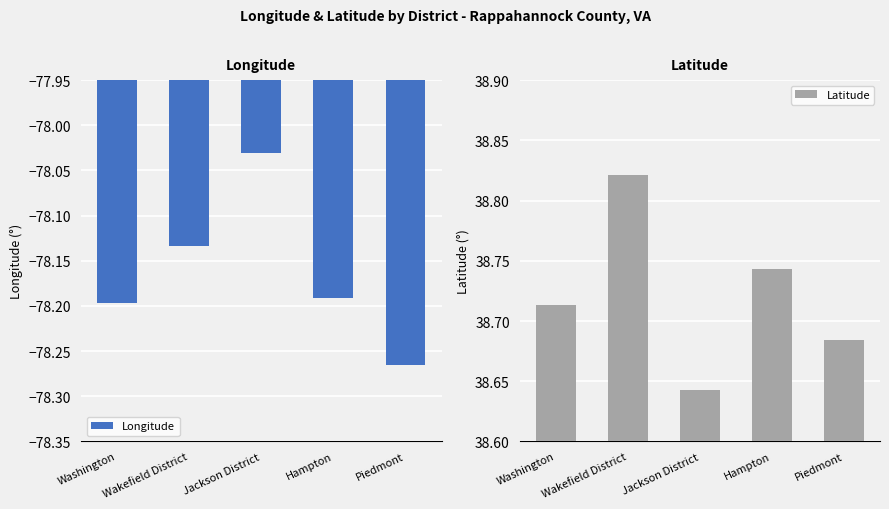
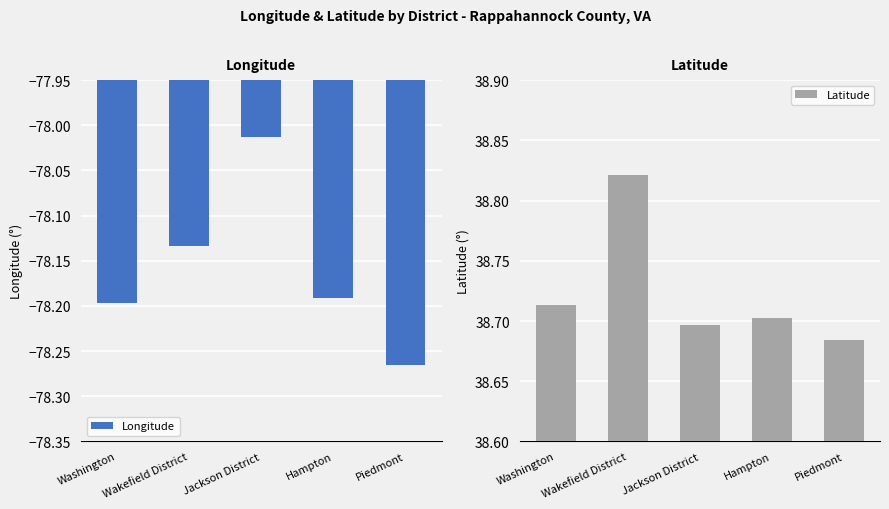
  {
    "Longitude": {
      "Washington": -78.20,
      "Wakefield District": -78.13,
-     "Jackson District": -78.03,
+     "Jackson District": -78.01,
      "Hampton": -78.19,
      "Piedmont": -78.27
    },
    "Latitude": {
      "Washington": 38.713,
      "Wakefield District": 38.822,
-     "Jackson District": 38.643,
-     "Hampton": 38.743,
+     "Jackson District": 38.697,
+     "Hampton": 38.703,
      "Piedmont": 38.684
    }
  }
